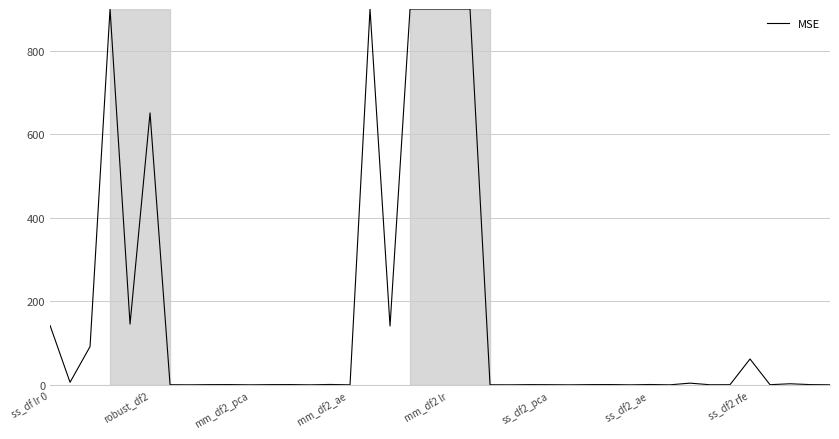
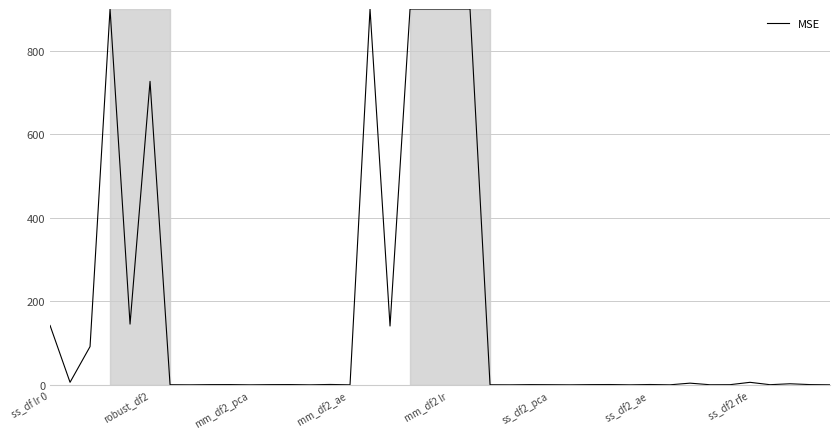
  {
    "ss_df lr 0": 140,
-   "robust_df2": 650,
+   "robust_df2": 730,
    "mm_df2_pca": 0,
    "mm_df2_ae": 0,
    "mm_df2 lr": 900,
    "ss_df2_pca": 0,
    "ss_df2_ae": 0,
-   "ss_df2 rfe": 60
+   "ss_df2 rfe": 10
  }
